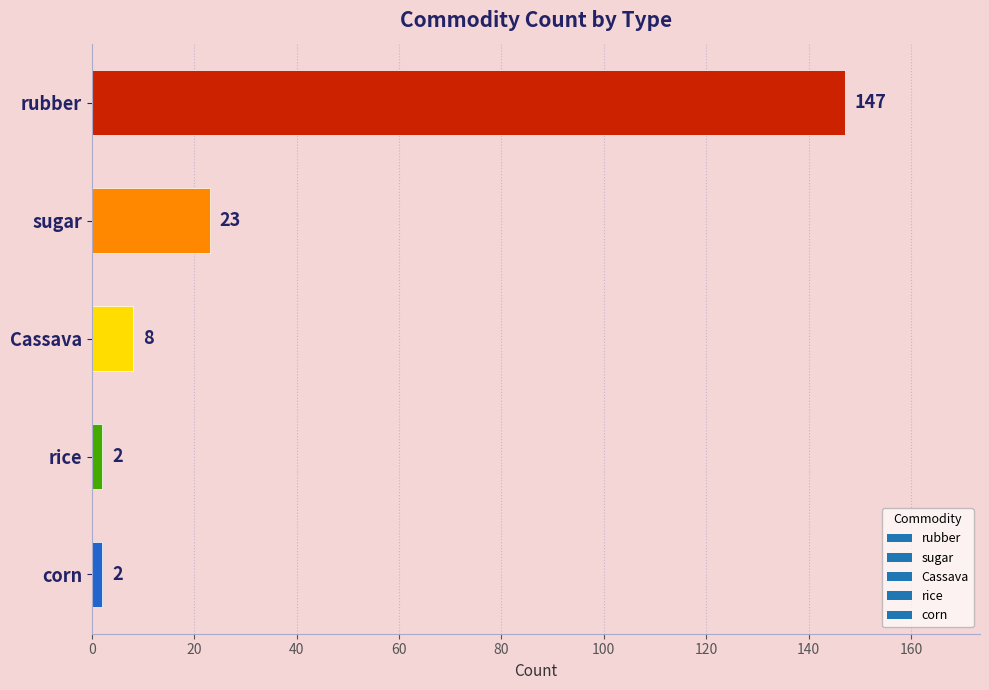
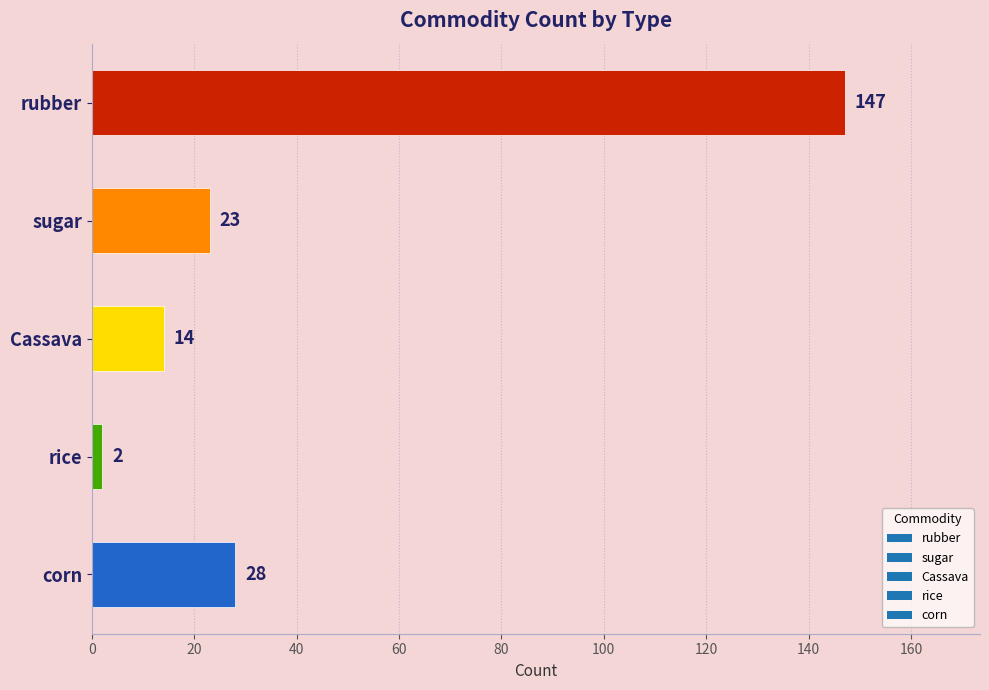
  {
    "rubber": 147,
    "sugar": 23,
-   "Cassava": 8,
+   "Cassava": 14,
    "rice": 2,
-   "corn": 2
+   "corn": 28
  }
